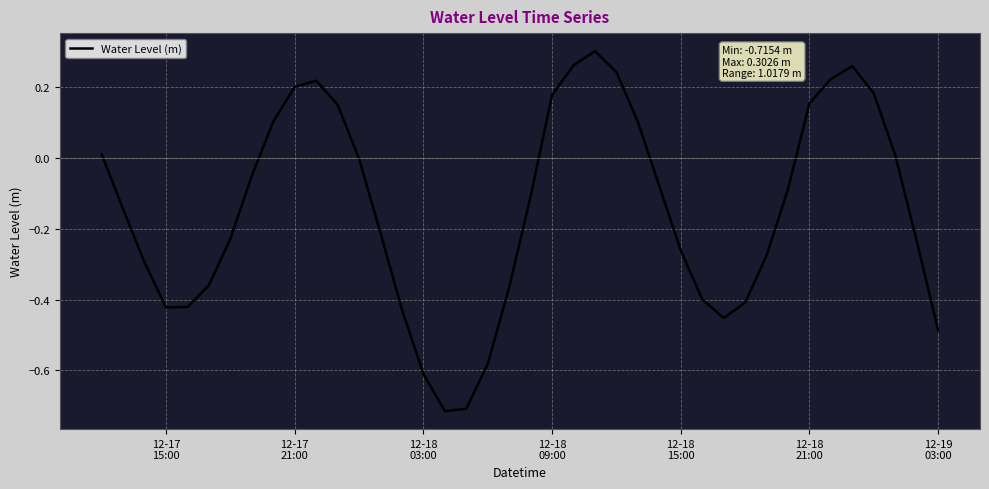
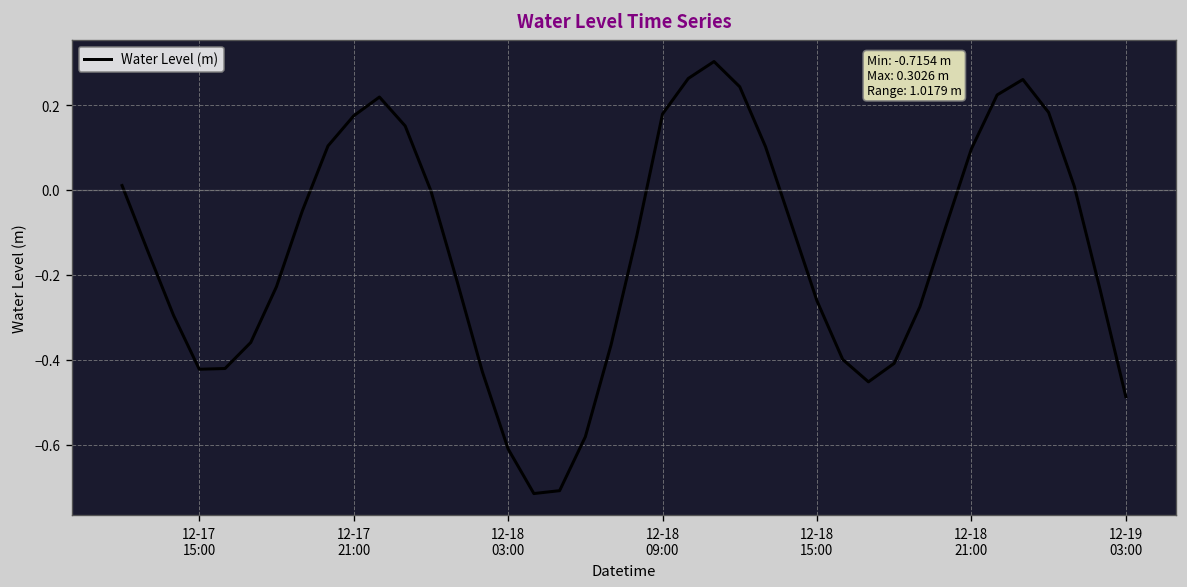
  {
    "12-17 15:00": -0.42,
-   "12-17 21:00": 0.20,
+   "12-17 21:00": 0.17,
    "12-18 03:00": -0.61,
    "12-18 09:00": 0.18,
    "12-18 15:00": -0.26,
-   "12-18 21:00": 0.16,
+   "12-18 21:00": 0.10,
    "12-19 03:00": -0.49
  }
